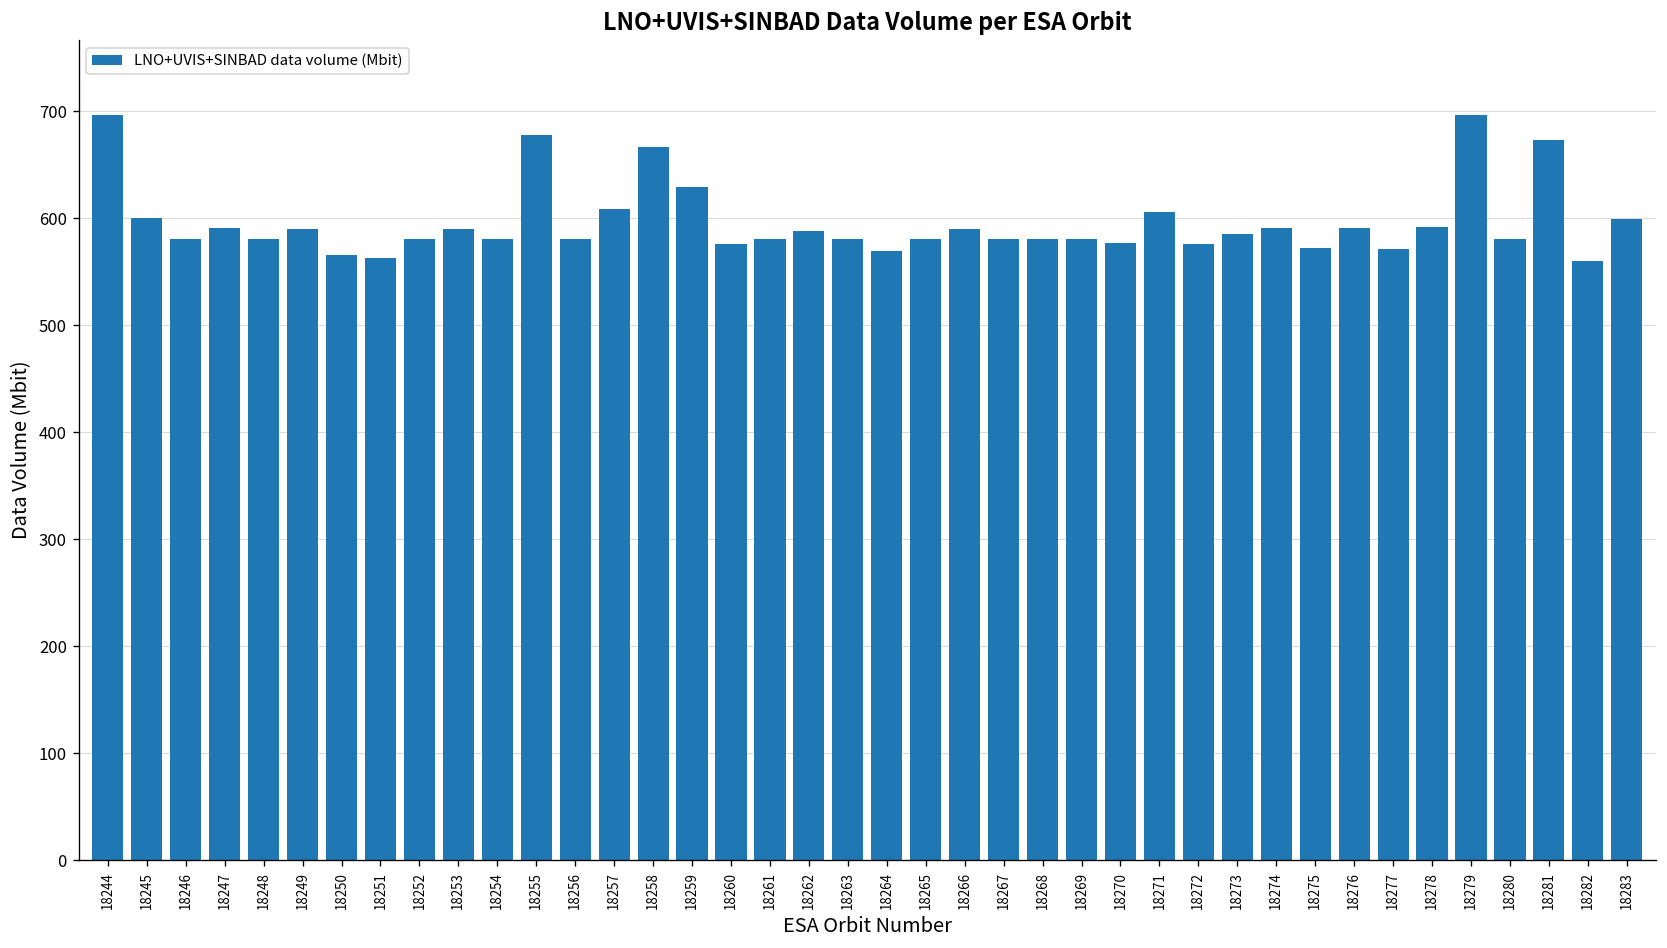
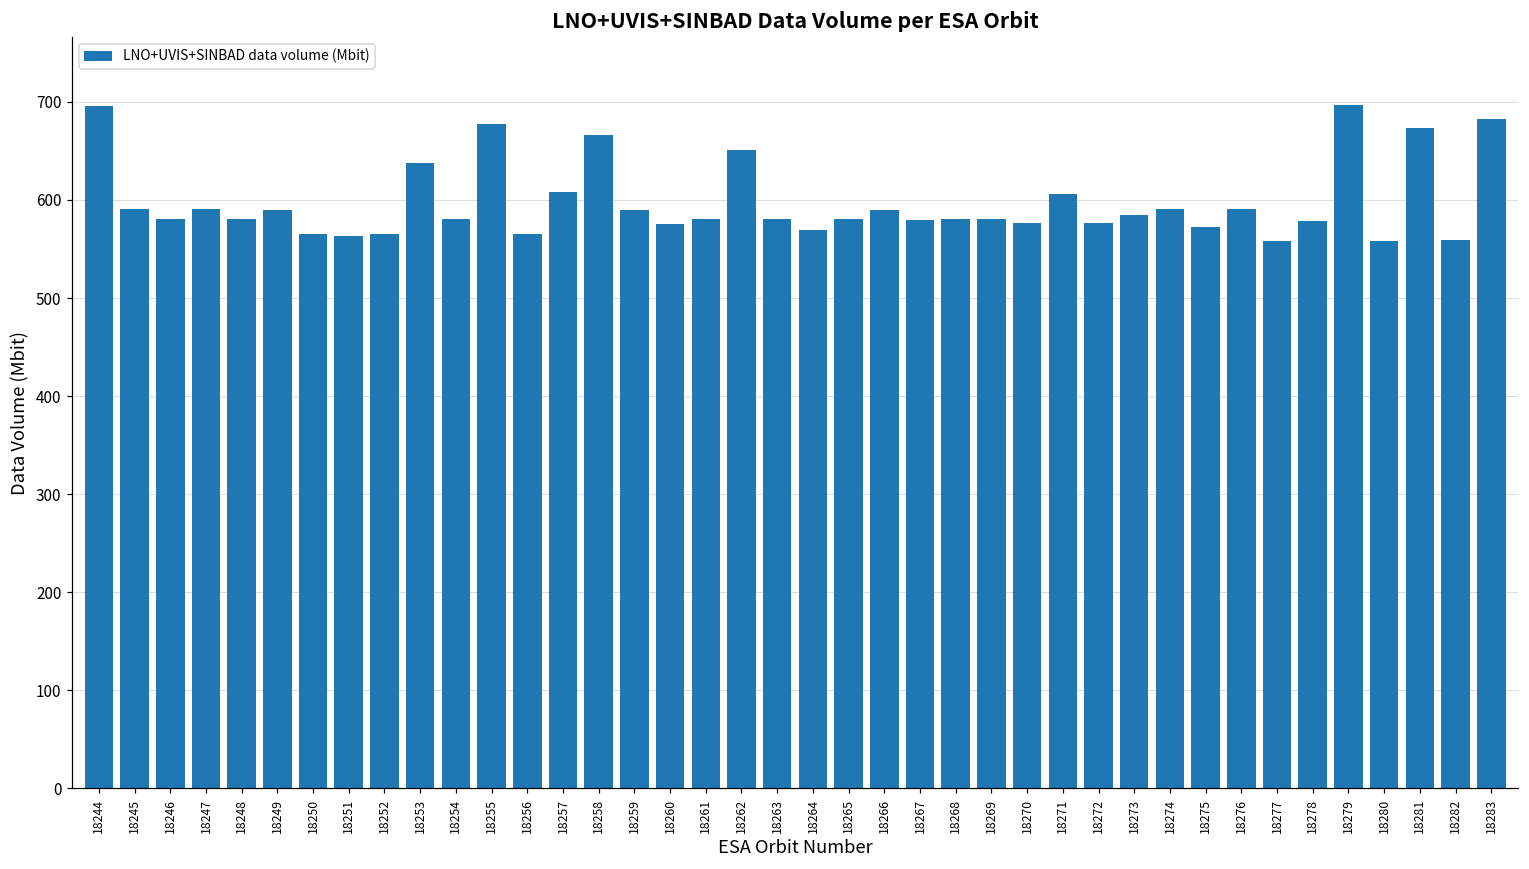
  {
    "18244": 700,
-   "18245": 600,
+   "18245": 590,
    "18246": 580,
    "18247": 590,
    "18248": 580,
    "18249": 590,
    "18250": 570,
    "18251": 560,
-   "18252": 580,
-   "18253": 590,
+   "18252": 570,
+   "18253": 640,
    "18254": 580,
    "18255": 680,
-   "18256": 580,
+   "18256": 570,
    "18257": 610,
    "18258": 670,
-   "18259": 630,
+   "18259": 590,
    "18260": 580,
    "18261": 580,
-   "18262": 590,
+   "18262": 650,
    "18263": 580,
    "18264": 570,
    "18265": 580,
    "18266": 590,
    "18267": 580,
    "18268": 580,
    "18269": 580,
    "18270": 580,
    "18271": 610,
    "18272": 580,
    "18273": 580,
    "18274": 590,
    "18275": 570,
    "18276": 590,
-   "18277": 570,
-   "18278": 590,
+   "18277": 560,
+   "18278": 580,
    "18279": 700,
-   "18280": 580,
+   "18280": 560,
    "18281": 670,
    "18282": 560,
-   "18283": 600
+   "18283": 680
  }
